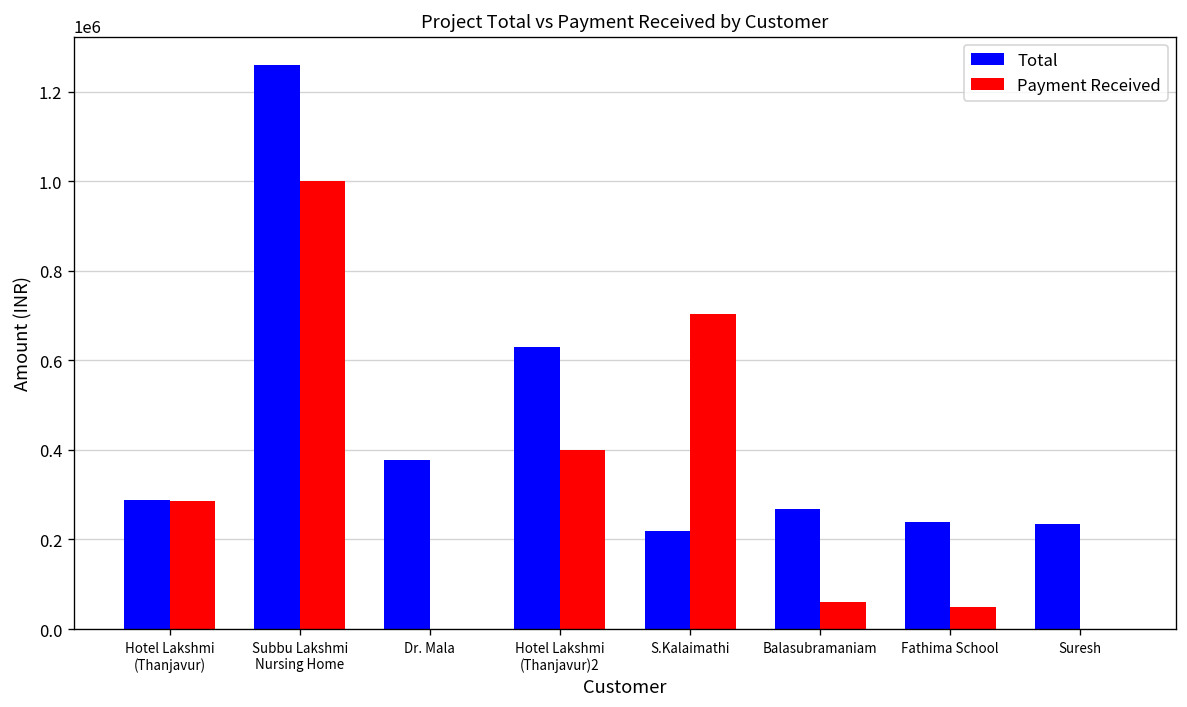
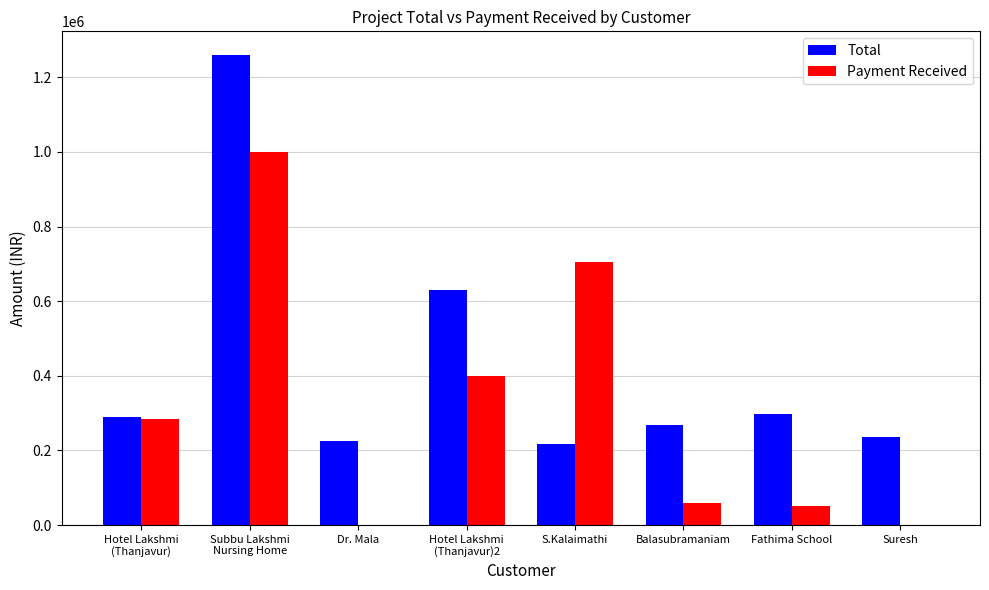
  {
    "Total": {
      "Hotel Lakshmi (Thanjavur)": 290000,
      "Subbu Lakshmi Nursing Home": 1260000,
-     "Dr. Mala": 380000,
+     "Dr. Mala": 230000,
      "Hotel Lakshmi (Thanjavur)2": 630000,
      "S.Kalaimathi": 220000,
      "Balasubramaniam": 270000,
-     "Fathima School": 240000,
+     "Fathima School": 300000,
      "Suresh": 240000
    },
    "Payment Received": {
      "Hotel Lakshmi (Thanjavur)": 290000,
      "Subbu Lakshmi Nursing Home": 1000000,
      "Dr. Mala": 0,
      "Hotel Lakshmi (Thanjavur)2": 400000,
      "S.Kalaimathi": 700000,
      "Balasubramaniam": 60000,
      "Fathima School": 50000,
      "Suresh": 0
    }
  }
